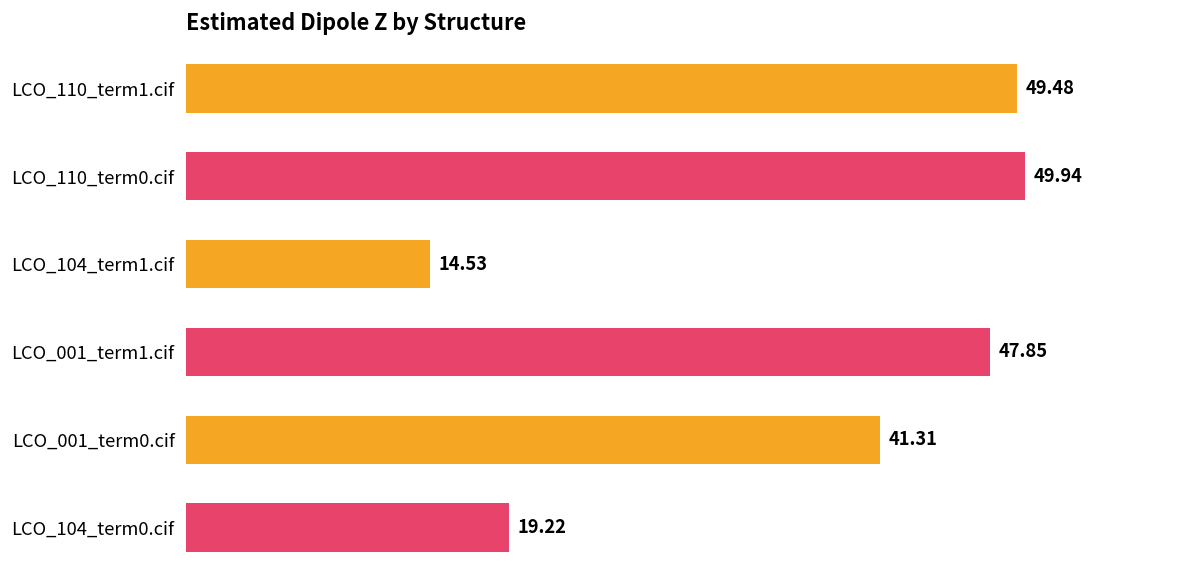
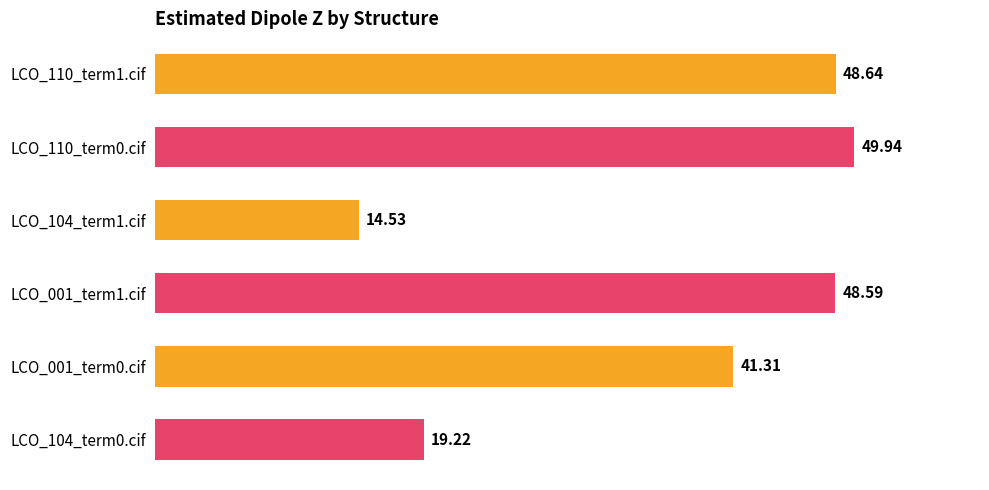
  {
-   "LCO_110_term1.cif": 49.48,
+   "LCO_110_term1.cif": 48.64,
    "LCO_110_term0.cif": 49.94,
    "LCO_104_term1.cif": 14.53,
-   "LCO_001_term1.cif": 47.85,
+   "LCO_001_term1.cif": 48.59,
    "LCO_001_term0.cif": 41.31,
    "LCO_104_term0.cif": 19.22
  }
